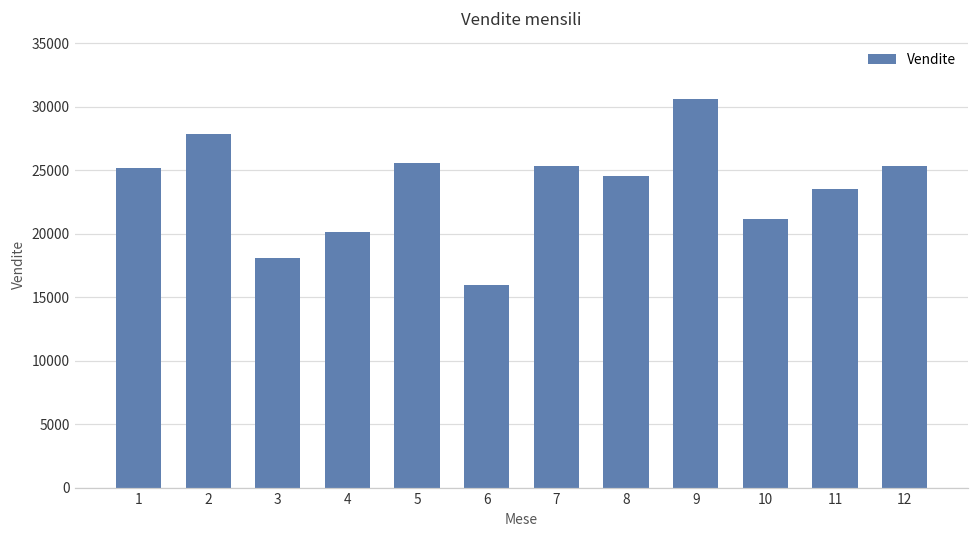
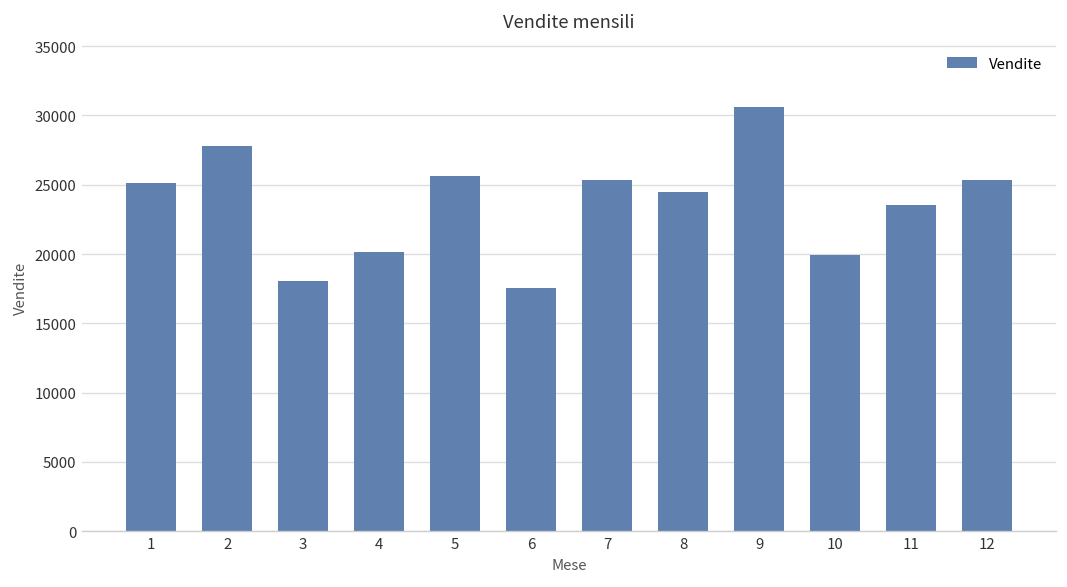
  {
    "1": 25100,
    "2": 27800,
    "3": 18100,
    "4": 20200,
    "5": 25600,
-   "6": 15900,
+   "6": 17600,
    "7": 25400,
    "8": 24500,
    "9": 30600,
-   "10": 21200,
+   "10": 20000,
    "11": 23600,
    "12": 25300
  }
